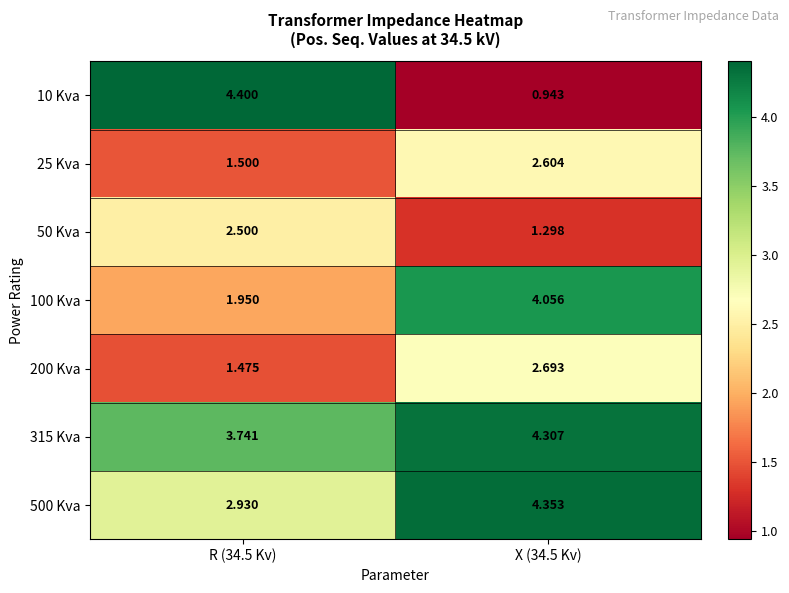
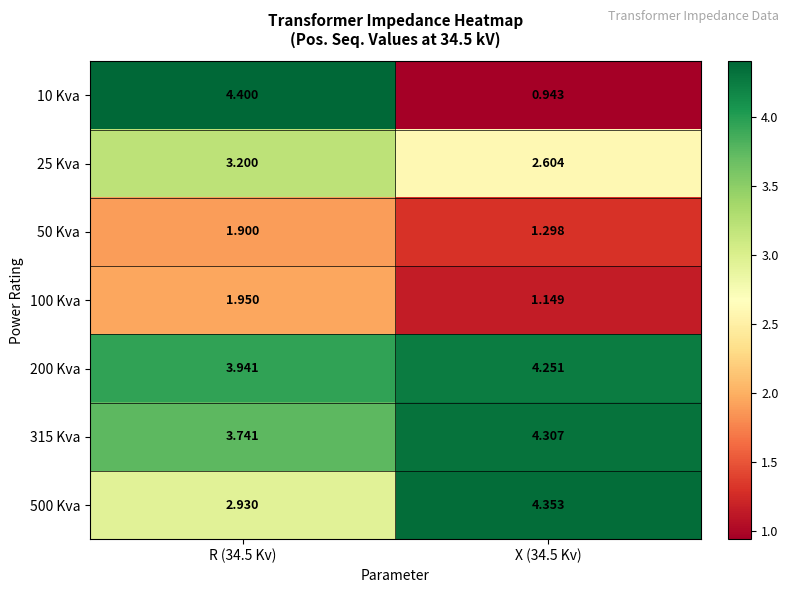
  {
    "10 Kva": {
      "R (34.5 Kv)": 4.400,
      "X (34.5 Kv)": 0.943
    },
    "25 Kva": {
-     "R (34.5 Kv)": 1.500,
+     "R (34.5 Kv)": 3.200,
      "X (34.5 Kv)": 2.604
    },
    "50 Kva": {
-     "R (34.5 Kv)": 2.500,
+     "R (34.5 Kv)": 1.900,
      "X (34.5 Kv)": 1.298
    },
    "100 Kva": {
      "R (34.5 Kv)": 1.950,
-     "X (34.5 Kv)": 4.056
+     "X (34.5 Kv)": 1.149
    },
    "200 Kva": {
-     "R (34.5 Kv)": 1.475,
-     "X (34.5 Kv)": 2.693
+     "R (34.5 Kv)": 3.941,
+     "X (34.5 Kv)": 4.251
    },
    "315 Kva": {
      "R (34.5 Kv)": 3.741,
      "X (34.5 Kv)": 4.307
    },
    "500 Kva": {
      "R (34.5 Kv)": 2.930,
      "X (34.5 Kv)": 4.353
    }
  }
